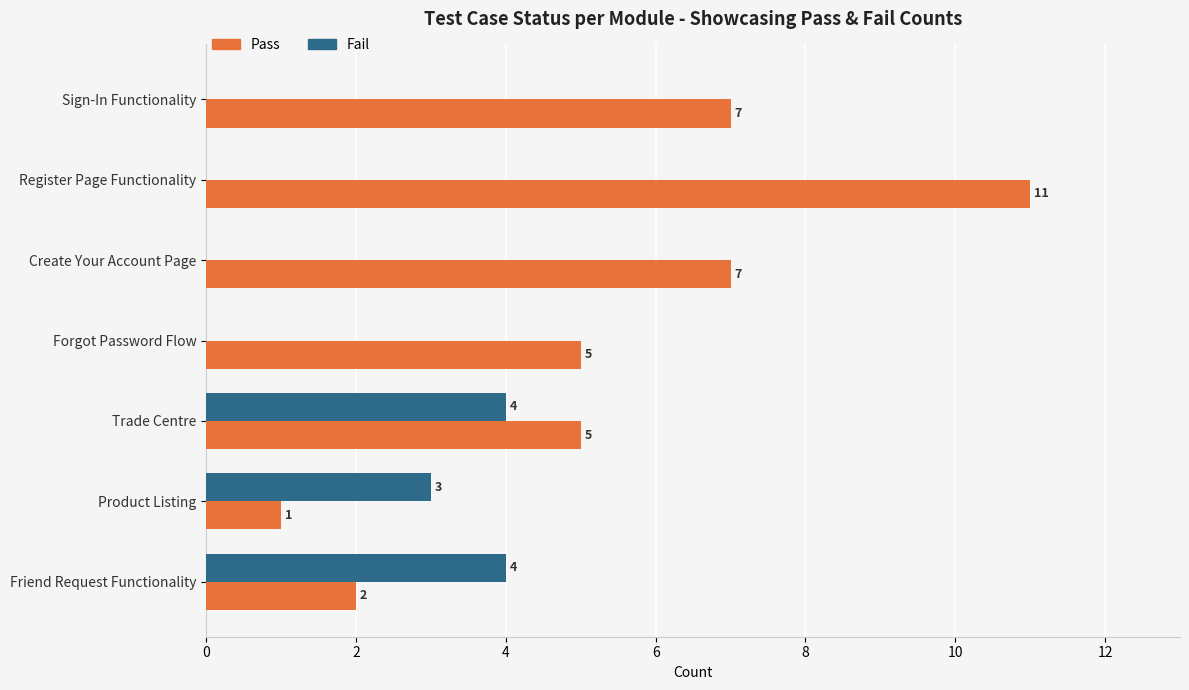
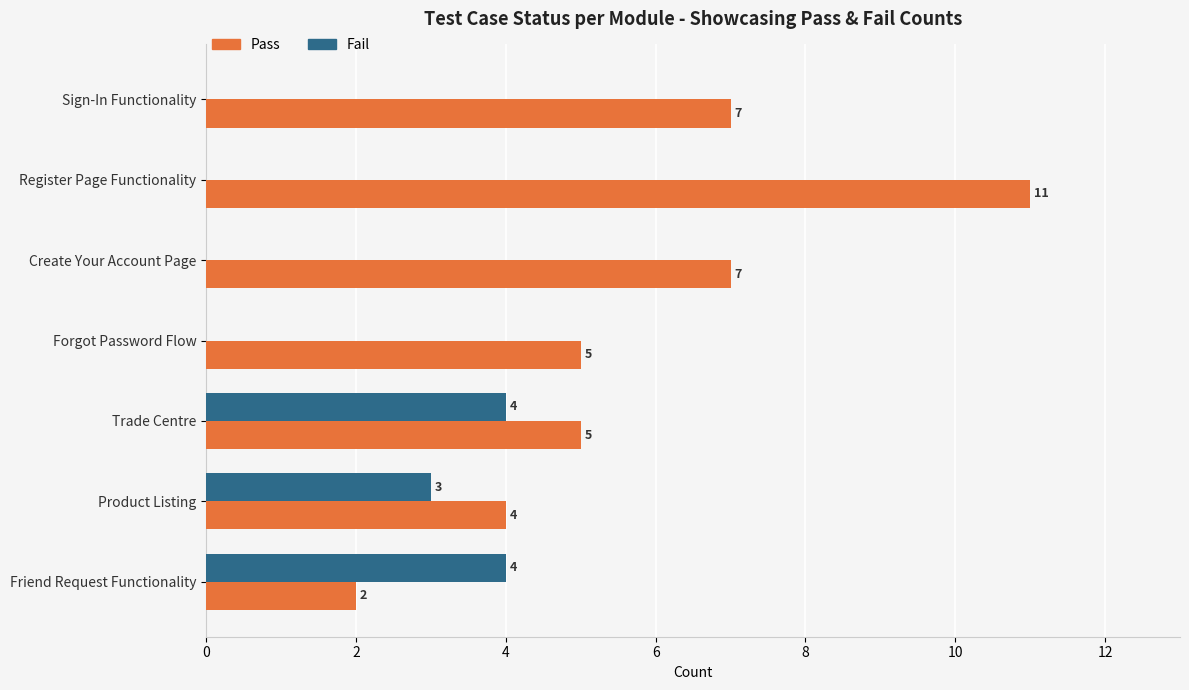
  {
    "Pass": {
      "Sign-In Functionality": 7,
      "Register Page Functionality": 11,
      "Create Your Account Page": 7,
      "Forgot Password Flow": 5,
      "Trade Centre": 5,
-     "Product Listing": 1,
+     "Product Listing": 4,
      "Friend Request Functionality": 2
    },
    "Fail": {
      "Trade Centre": 4,
      "Product Listing": 3,
      "Friend Request Functionality": 4
    }
  }
